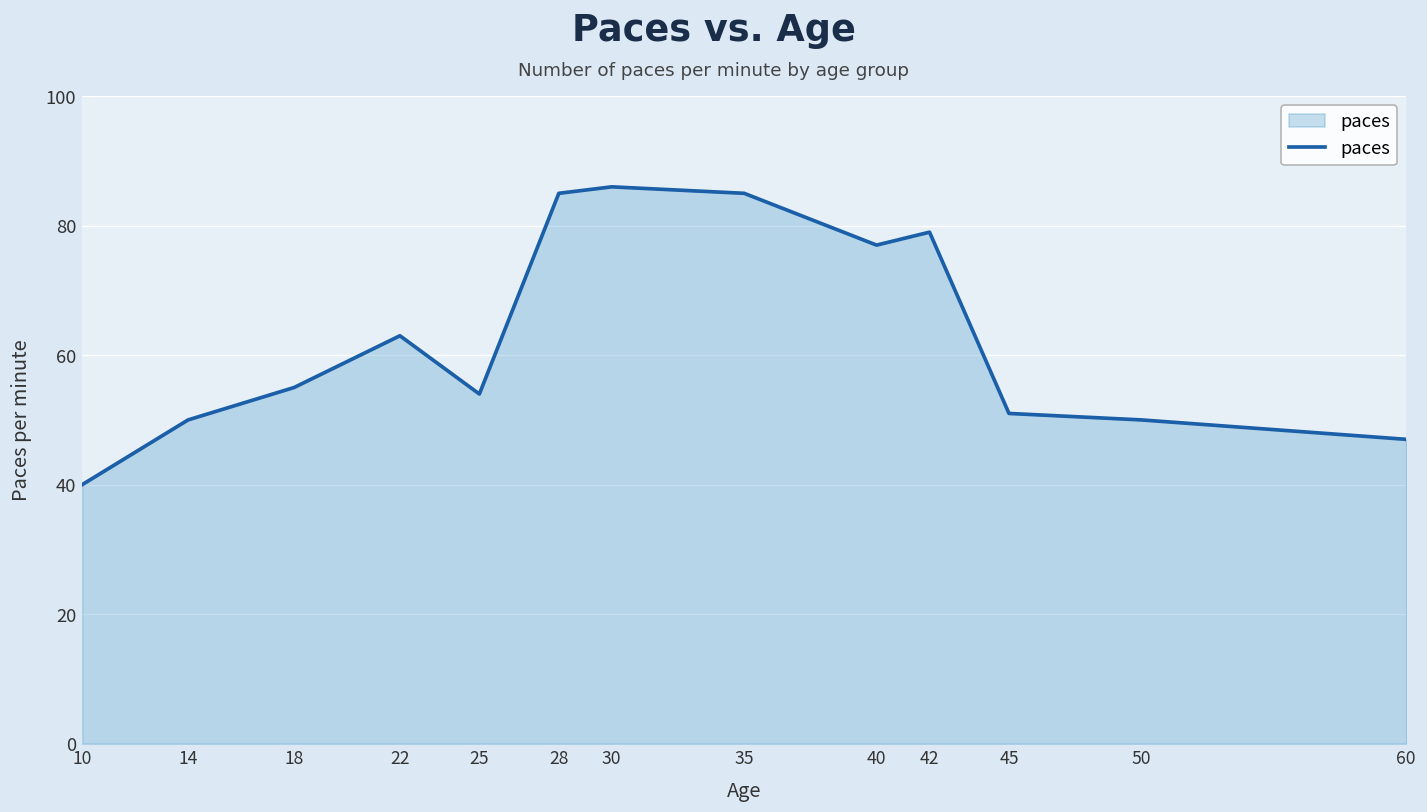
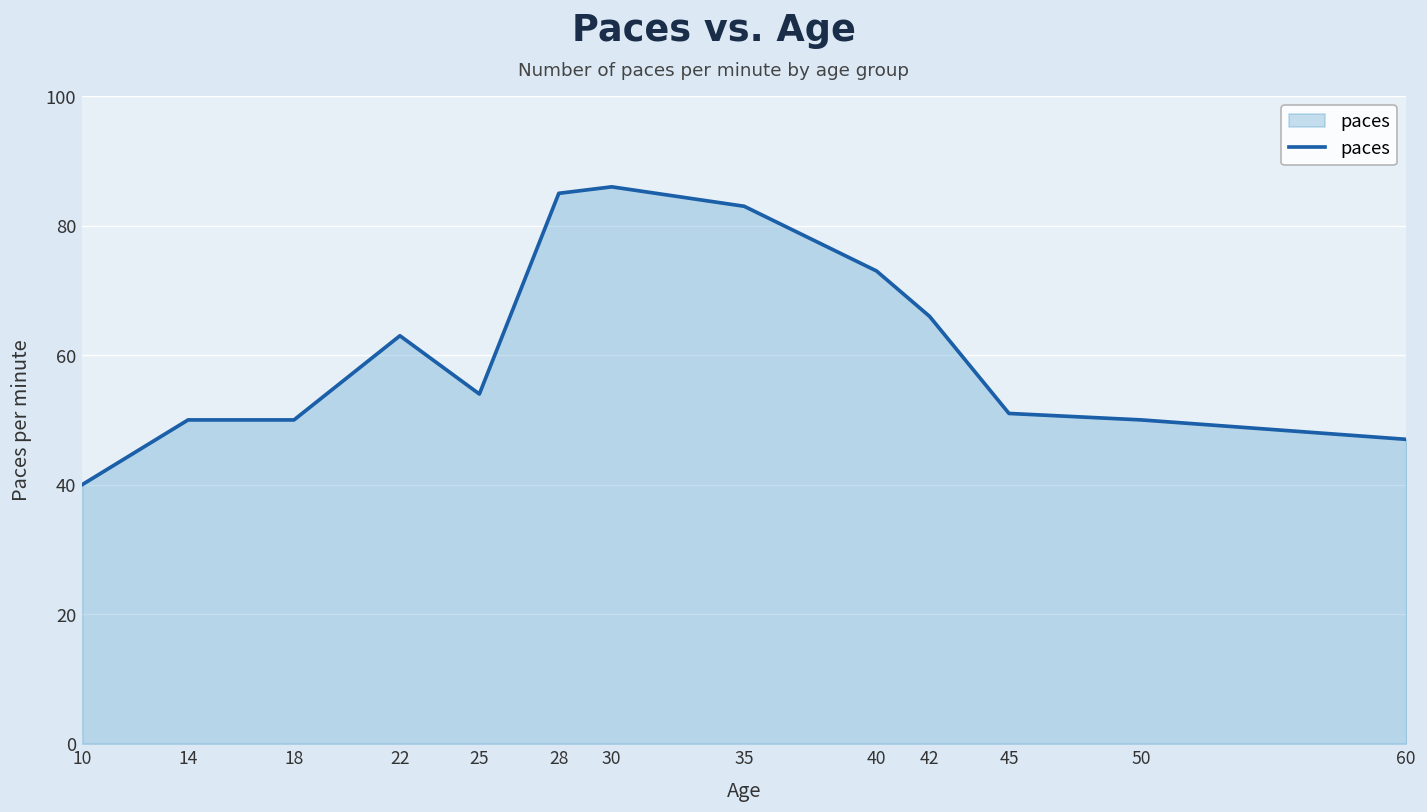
  {
    "10": 40,
    "14": 50,
-   "18": 55,
+   "18": 50,
    "22": 63,
    "25": 54,
    "28": 85,
    "30": 86,
-   "35": 85,
-   "40": 77,
-   "42": 79,
+   "35": 83,
+   "40": 73,
+   "42": 66,
    "45": 51,
    "50": 50,
    "60": 47
  }
